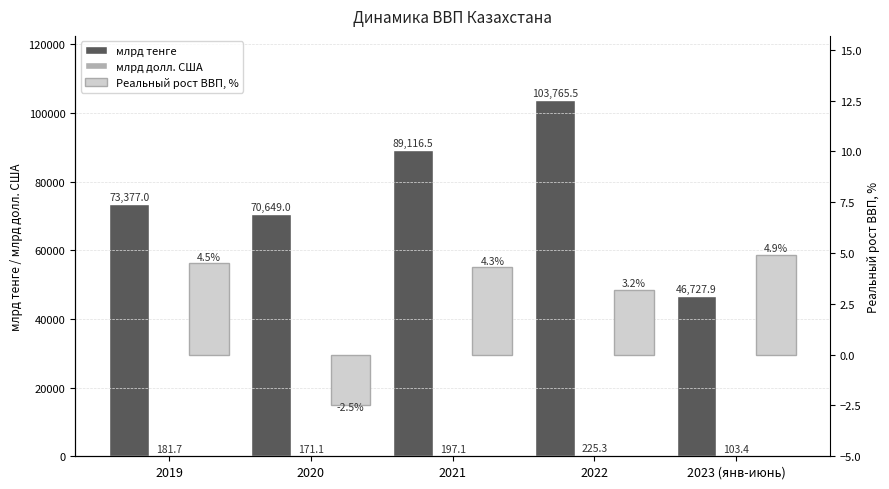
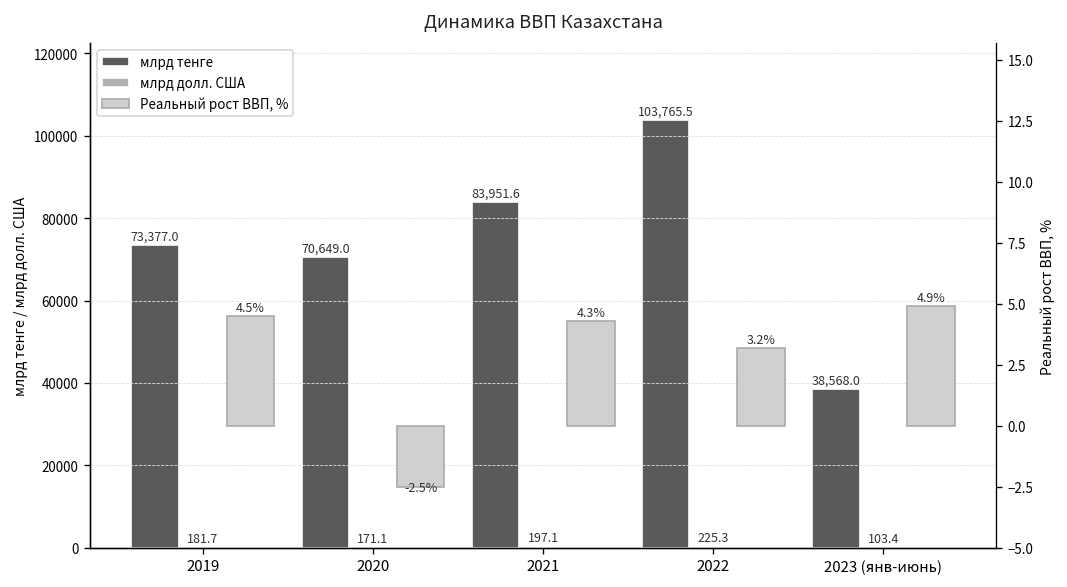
  {
    "млрд тенге": {
      "2019": "73,377.0",
      "2020": "70,649.0",
-     "2021": "89,116.5",
+     "2021": "83,951.6",
      "2022": "103,765.5",
-     "2023 (янв-июнь)": "46,727.9"
+     "2023 (янв-июнь)": "38,568.0"
    }
  }
